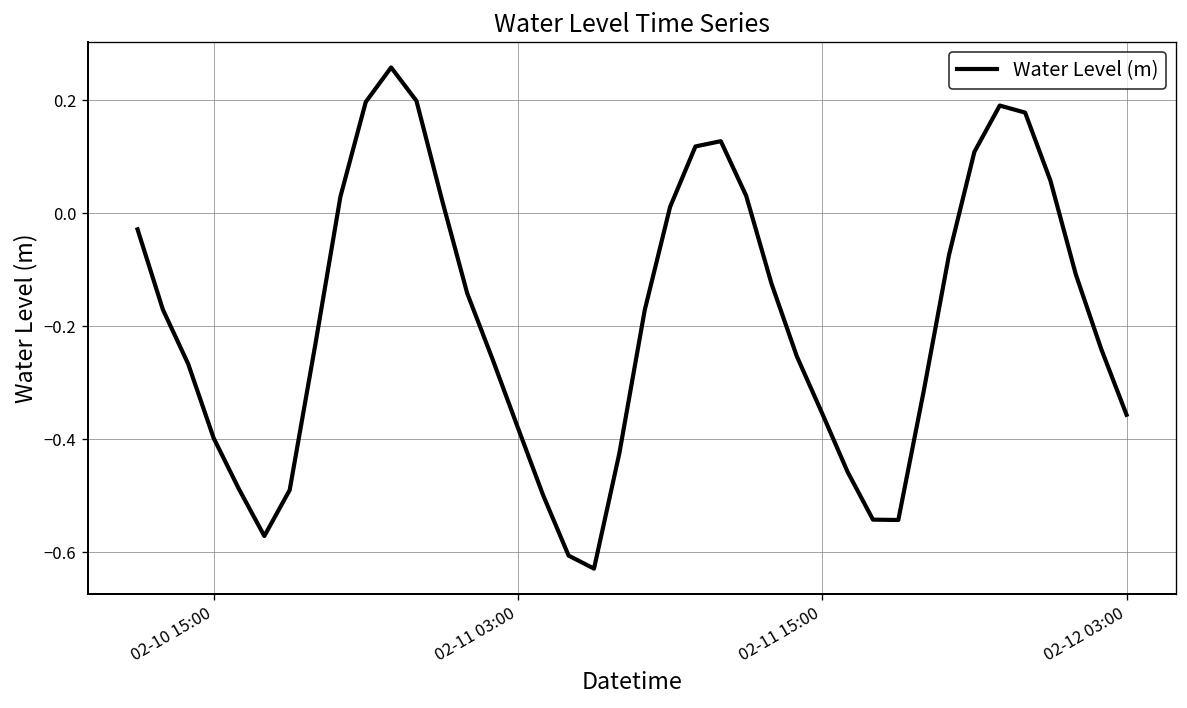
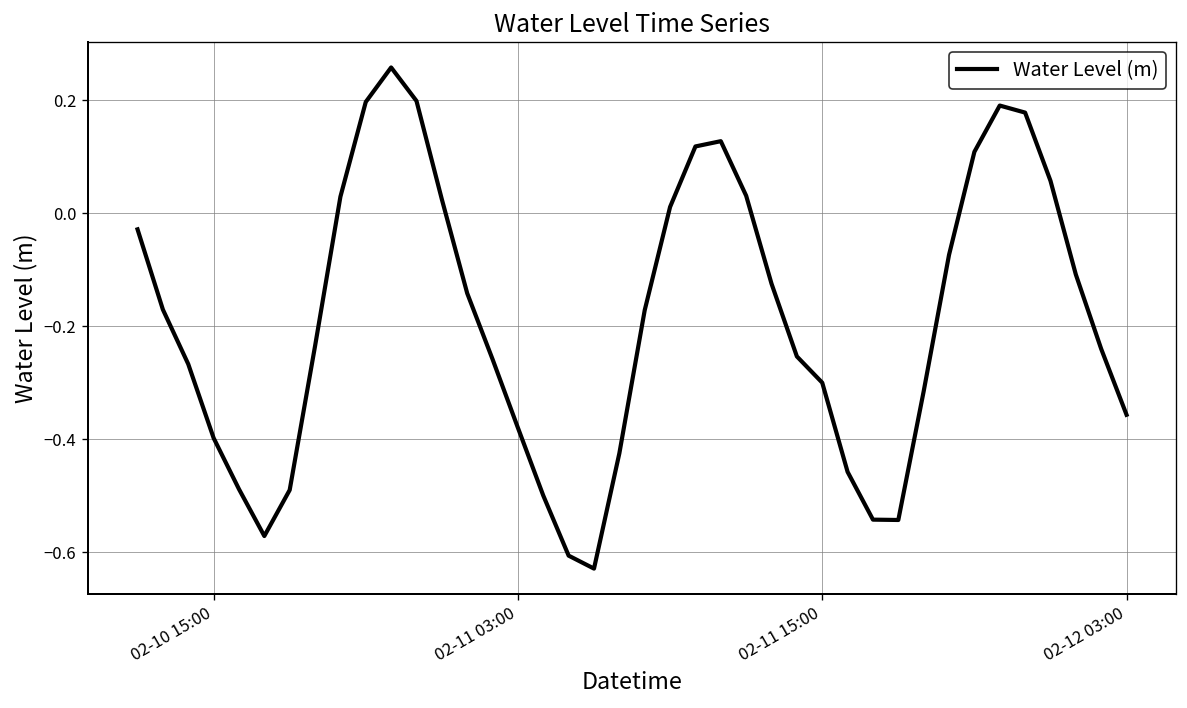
  {
    "02-10 15:00": -0.40,
    "02-11 03:00": -0.38,
-   "02-11 15:00": -0.35,
+   "02-11 15:00": -0.30,
    "02-12 03:00": -0.36
  }
